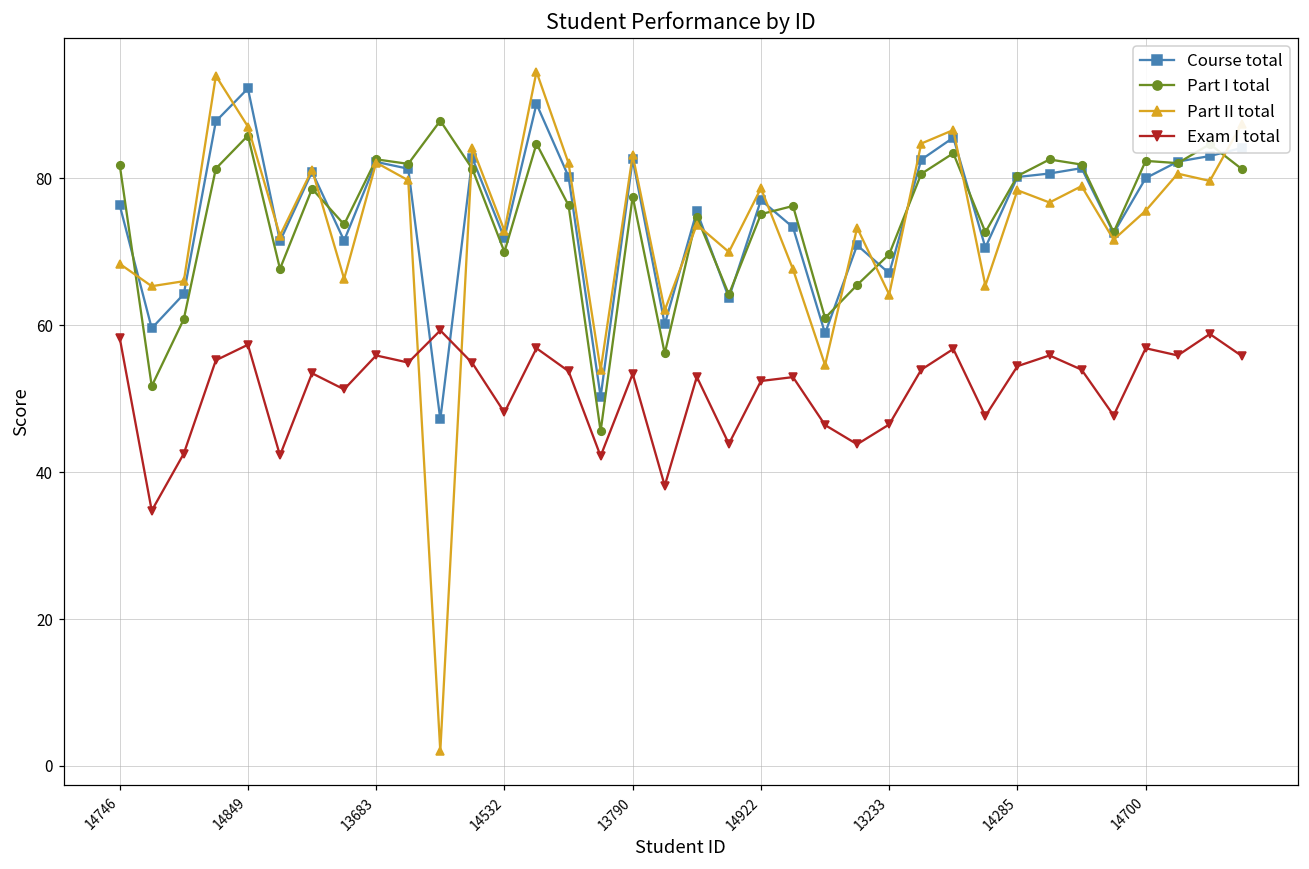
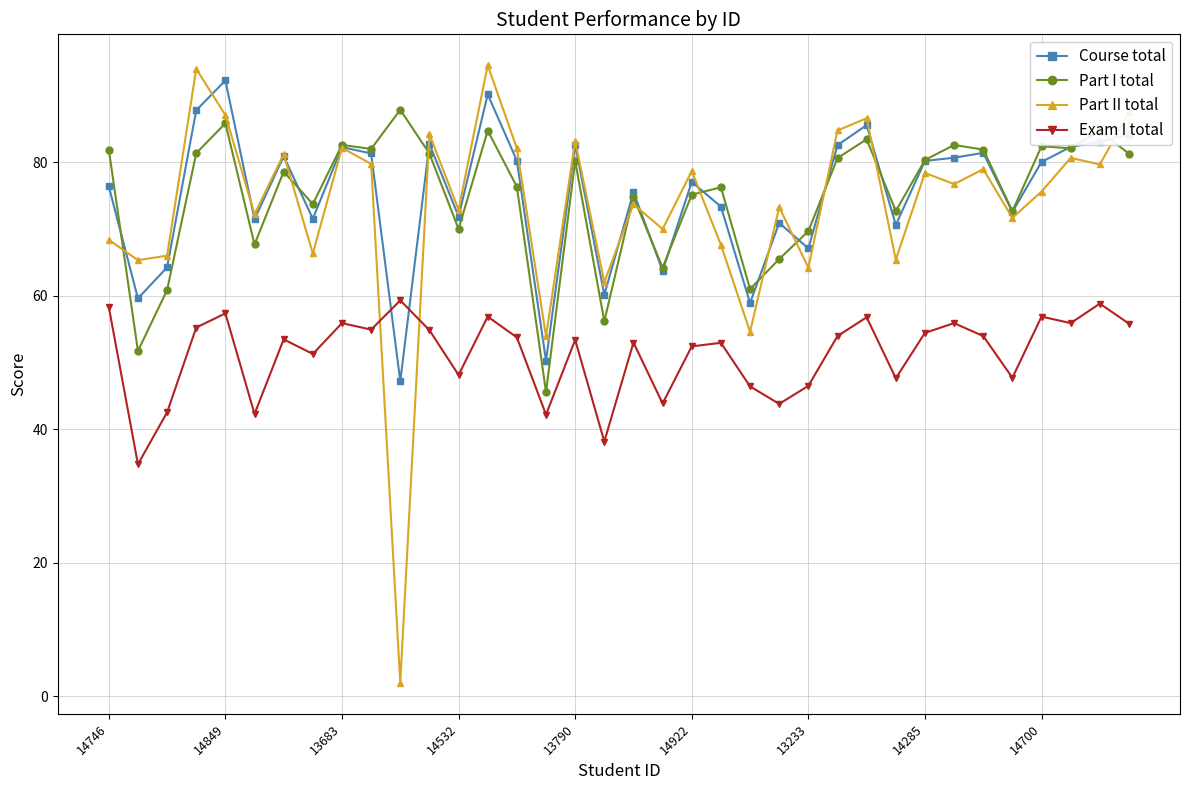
  {
    "Course total": {
      "14746": 76,
      "14849": 92,
      "14532": 72,
      "13790": 83,
      "14922": 77,
      "13233": 67,
      "14700": 80
    },
    "Part I total": {
      "14746": 82,
      "14849": 86,
      "14532": 70,
-     "13790": 78,
+     "13790": 80,
      "14922": 75,
      "13233": 70,
      "14700": 82
    },
    "Part II total": {
      "14746": 68,
      "14849": 87,
      "14532": 73,
      "13790": 83,
      "14922": 79,
      "13233": 64,
      "14285": 78,
      "14700": 76
    },
    "Exam I total": {
      "14746": 58,
      "14849": 57,
      "13683": 56,
      "14532": 48,
      "13790": 53,
      "14922": 52,
      "13233": 47,
      "14285": 54,
      "14700": 57
    }
  }
